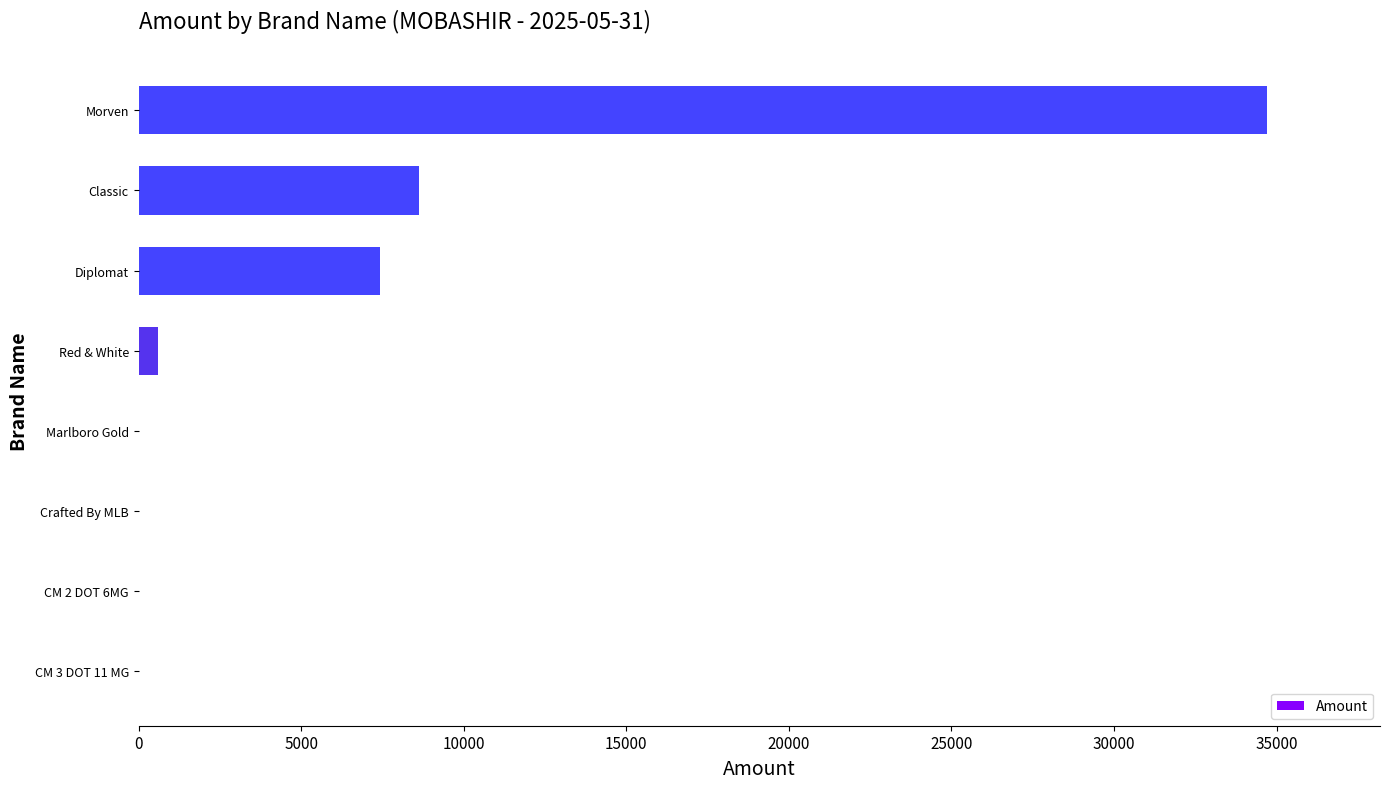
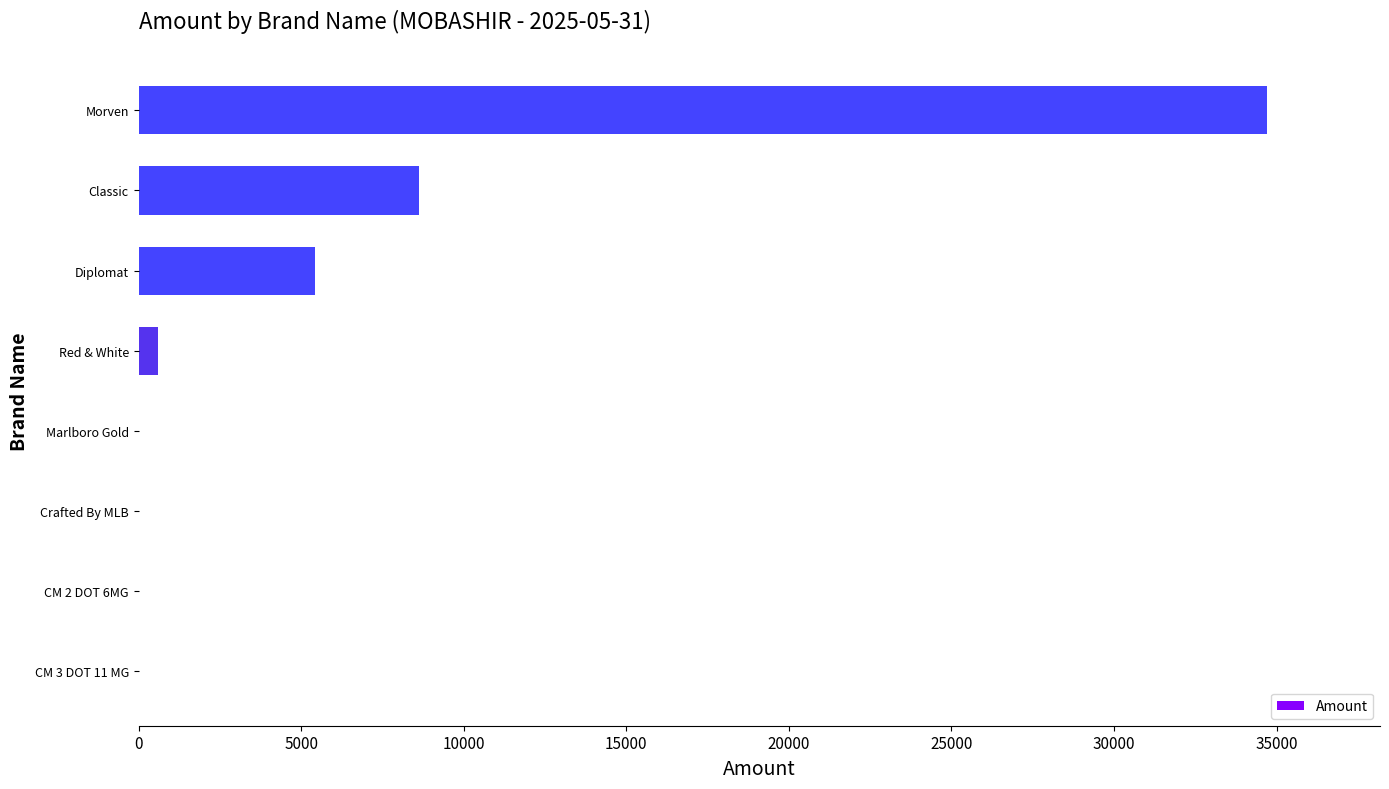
  {
    "Morven": 34700,
    "Classic": 8600,
-   "Diplomat": 7400,
+   "Diplomat": 5400,
    "Red & White": 600,
    "Marlboro Gold": 0,
    "Crafted By MLB": 0,
    "CM 2 DOT 6MG": 0,
    "CM 3 DOT 11 MG": 0
  }
